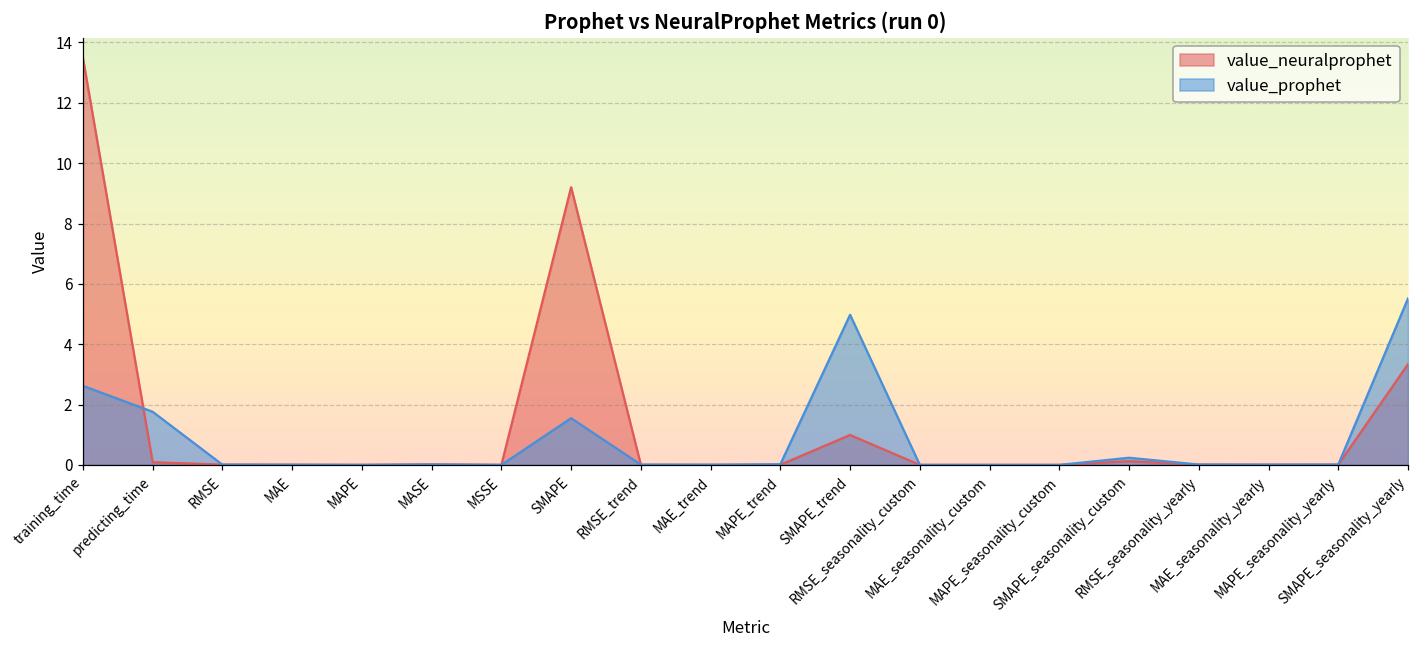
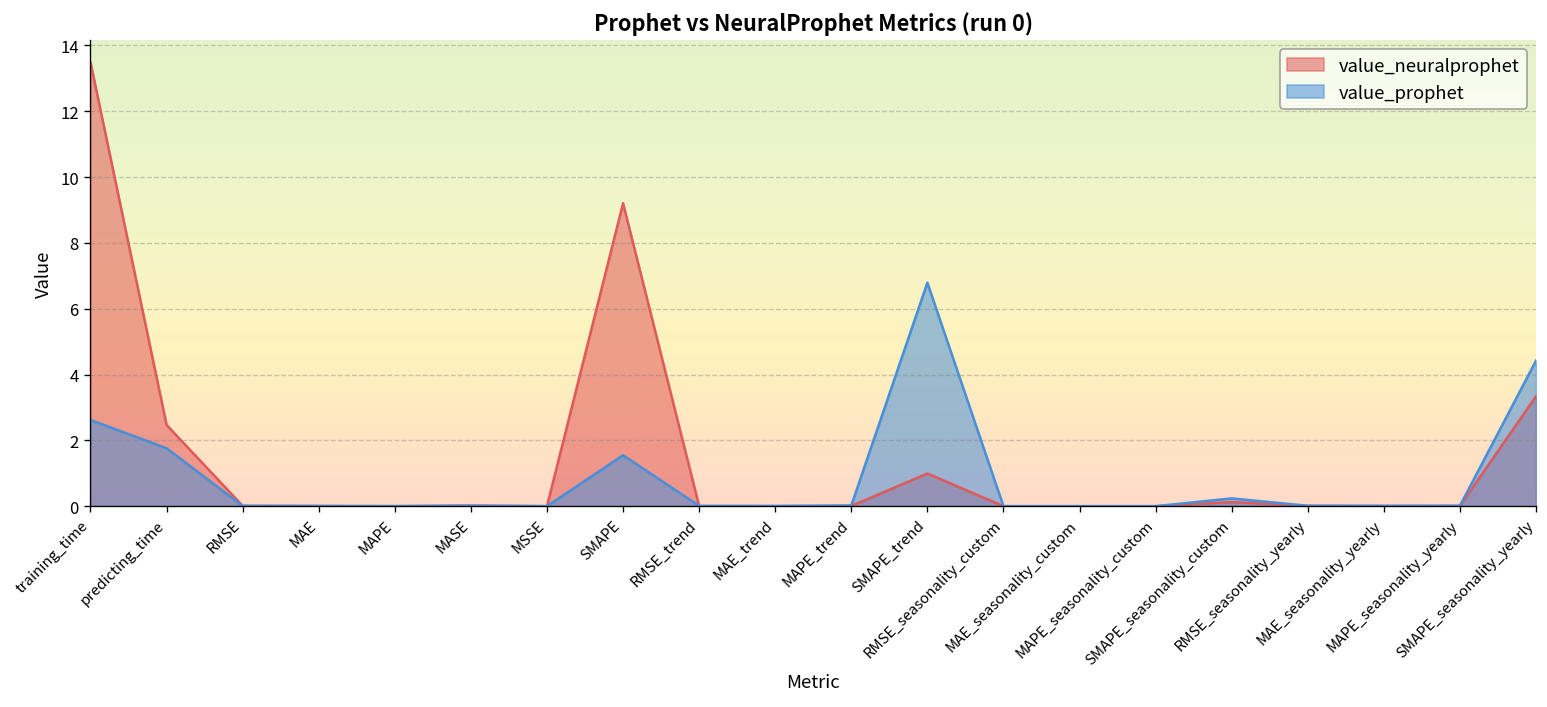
  {
    "value_neuralprophet": {
      "training_time": 13.5,
-     "predicting_time": 0.1,
+     "predicting_time": 2.5,
      "SMAPE": 9.2,
      "SMAPE_trend": 1.0,
      "SMAPE_seasonality_custom": 0.1,
      "SMAPE_seasonality_yearly": 3.3
    },
    "value_prophet": {
      "training_time": 2.6,
      "predicting_time": 1.8,
      "SMAPE": 1.5,
-     "SMAPE_trend": 5.0,
+     "SMAPE_trend": 6.8,
      "SMAPE_seasonality_custom": 0.2,
-     "SMAPE_seasonality_yearly": 5.5
+     "SMAPE_seasonality_yearly": 4.4
    }
  }
